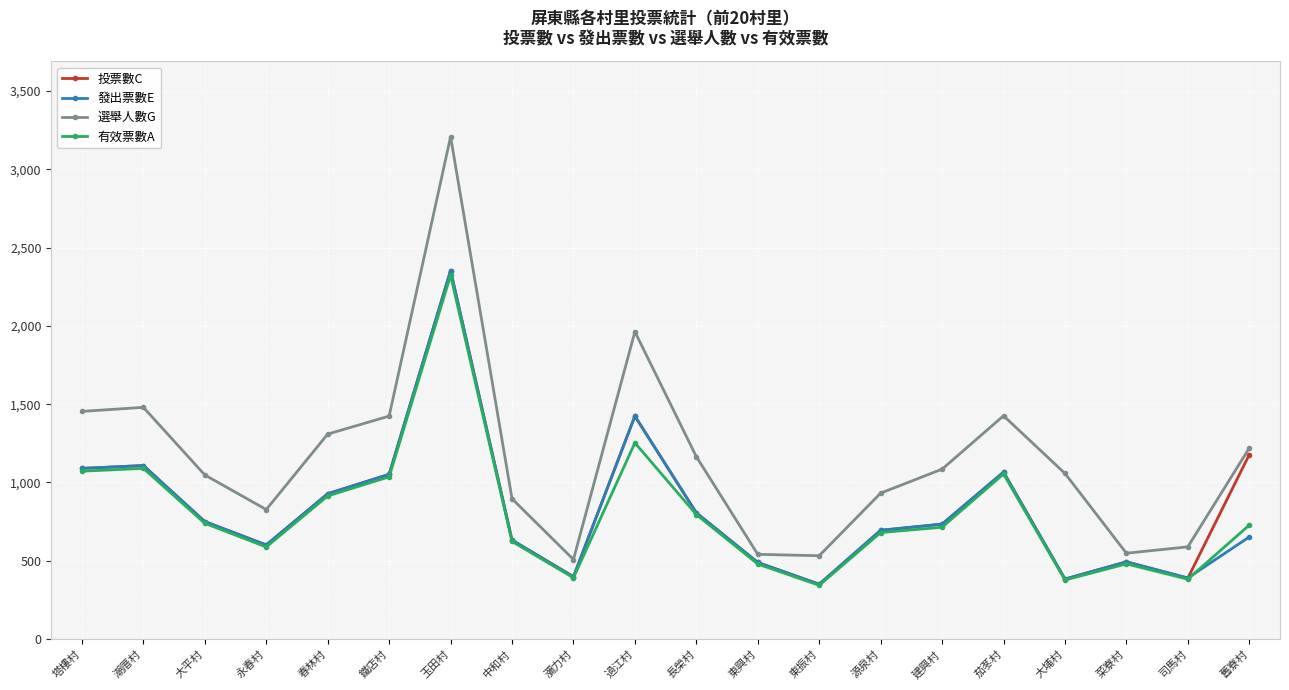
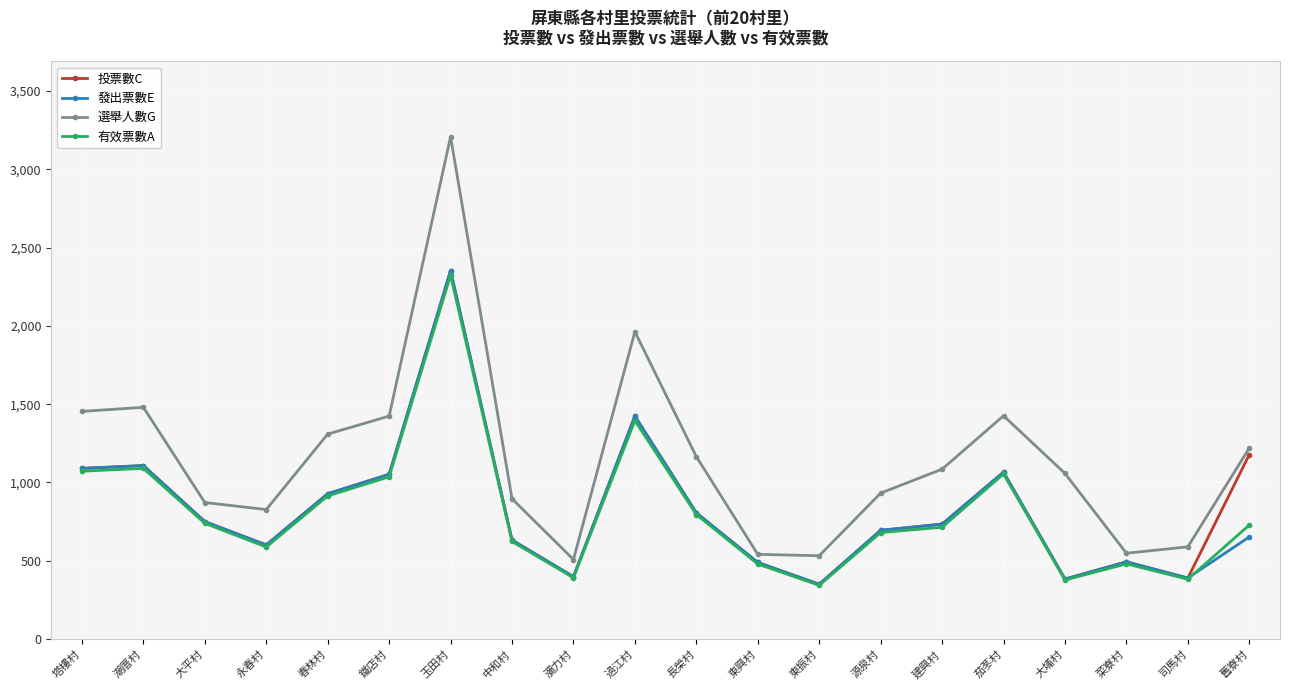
  {
    "投票數C": {
      "舊寮村": "1,180"
    },
    "發出票數E": {
      "舊寮村": "650"
    },
    "選舉人數G": {
      "塔樓村": "1,450",
      "潮厝村": "1,480",
-     "大平村": "1,050",
+     "大平村": "870",
      "永春村": "830",
      "春林村": "1,310",
      "鐵店村": "1,420",
      "玉田村": "3,210",
      "中和村": "900",
      "瀰力村": "510",
      "過江村": "1,960",
      "長榮村": "1,170",
      "東興村": "540",
      "東振村": "530",
      "源泉村": "930",
      "建興村": "1,090",
      "茄苳村": "1,430",
      "大埔村": "1,060",
      "菜寮村": "550",
      "司馬村": "590",
      "舊寮村": "1,220"
    },
    "有效票數A": {
      "塔樓村": "1,070",
      "潮厝村": "1,090",
      "玉田村": "2,320",
-     "過江村": "1,250",
+     "過江村": "1,400",
      "建興村": "710",
      "舊寮村": "730"
    }
  }
